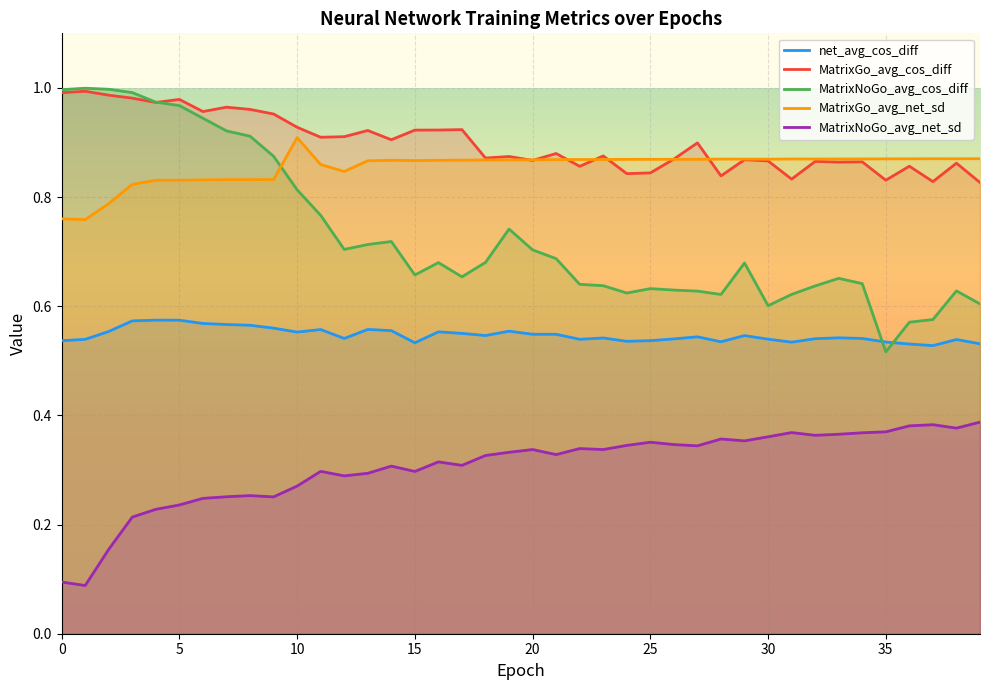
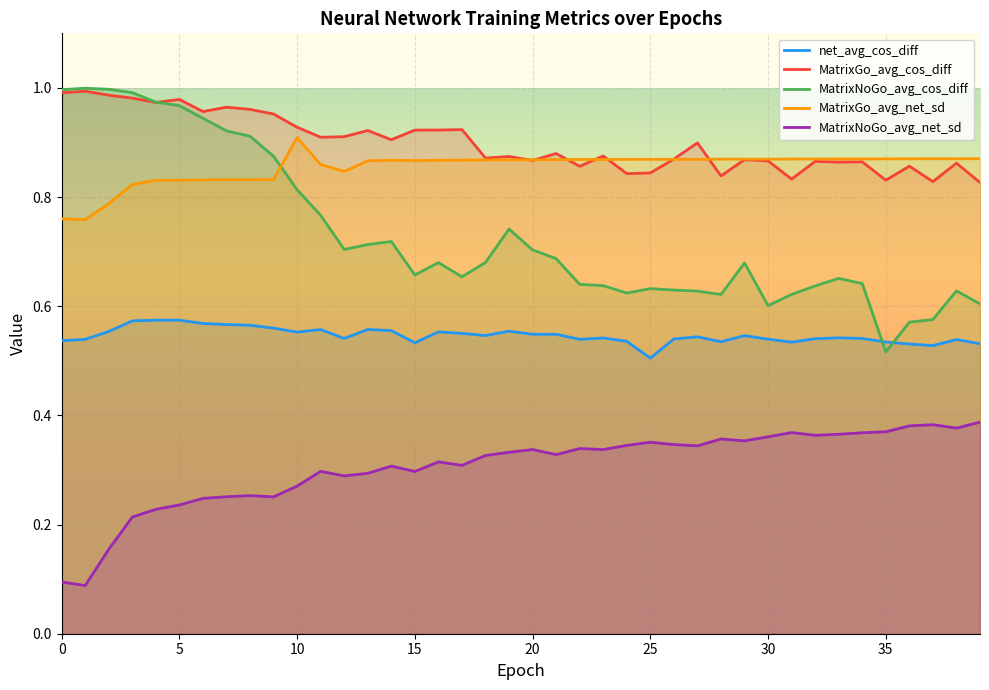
  {
    "net_avg_cos_diff": {
      "0": 0.54,
      "5": 0.57,
      "10": 0.55,
      "15": 0.53,
      "20": 0.55,
-     "25": 0.54,
+     "25": 0.50,
      "30": 0.54,
      "35": 0.53
    },
    "MatrixGo_avg_cos_diff": {
      "0": 0.99,
      "5": 0.98,
      "10": 0.93,
      "15": 0.92,
      "25": 0.84,
      "35": 0.83
    },
    "MatrixNoGo_avg_cos_diff": {
      "0": 1.00,
      "5": 0.97,
      "10": 0.81,
      "15": 0.66,
      "20": 0.70,
      "25": 0.63,
      "30": 0.60,
      "35": 0.52
    },
    "MatrixGo_avg_net_sd": {
      "0": 0.76,
      "5": 0.83,
      "10": 0.91,
      "15": 0.87,
      "25": 0.87,
      "35": 0.87
    },
    "MatrixNoGo_avg_net_sd": {
      "0": 0.09,
      "5": 0.24,
      "10": 0.27,
      "15": 0.30,
      "20": 0.34,
      "25": 0.35,
      "30": 0.36,
      "35": 0.37
    }
  }
